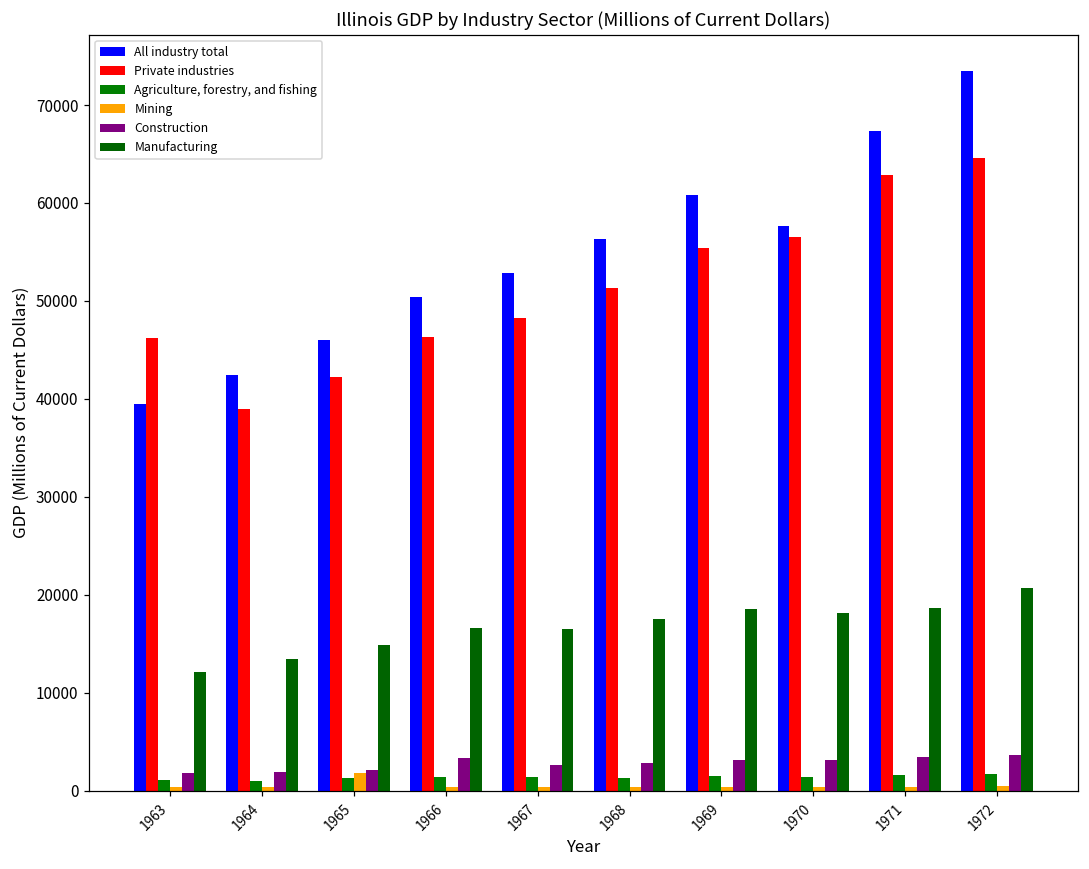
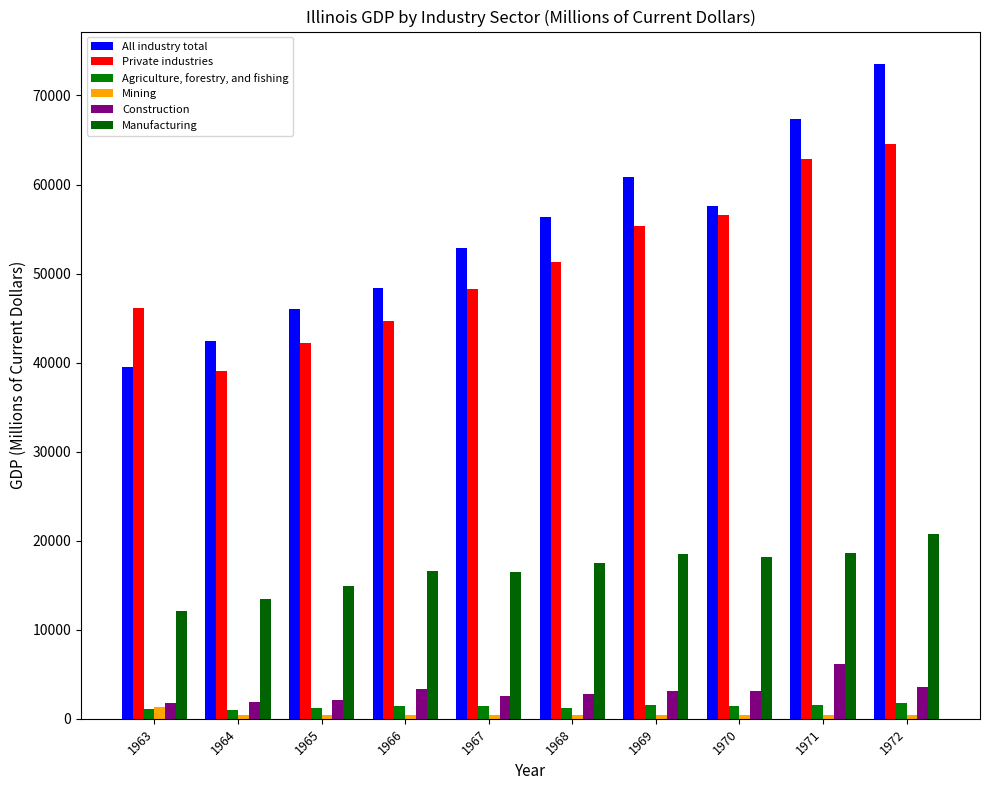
  {
    "All industry total": {
      "1963": 40000,
      "1964": 42000,
      "1965": 46000,
-     "1966": 50000,
+     "1966": 48000,
      "1967": 53000,
      "1968": 56000,
      "1969": 61000,
      "1970": 58000,
      "1971": 67000,
      "1972": 74000
    },
    "Private industries": {
      "1963": 46000,
      "1964": 39000,
      "1965": 42000,
-     "1966": 46000,
+     "1966": 45000,
      "1967": 48000,
      "1968": 51000,
      "1969": 55000,
      "1970": 57000,
      "1971": 63000,
      "1972": 65000
    },
    "Mining": {
-     "1963": 0,
+     "1963": 1000,
      "1964": 0,
-     "1965": 2000,
+     "1965": 0,
      "1966": 0,
      "1967": 0,
      "1968": 0,
      "1969": 0,
      "1970": 0,
      "1971": 0,
      "1972": 0
    },
    "Construction": {
      "1963": 2000,
      "1964": 2000,
      "1965": 2000,
      "1966": 3000,
      "1967": 3000,
      "1968": 3000,
      "1969": 3000,
      "1970": 3000,
-     "1971": 3000,
+     "1971": 6000,
      "1972": 4000
    }
  }
